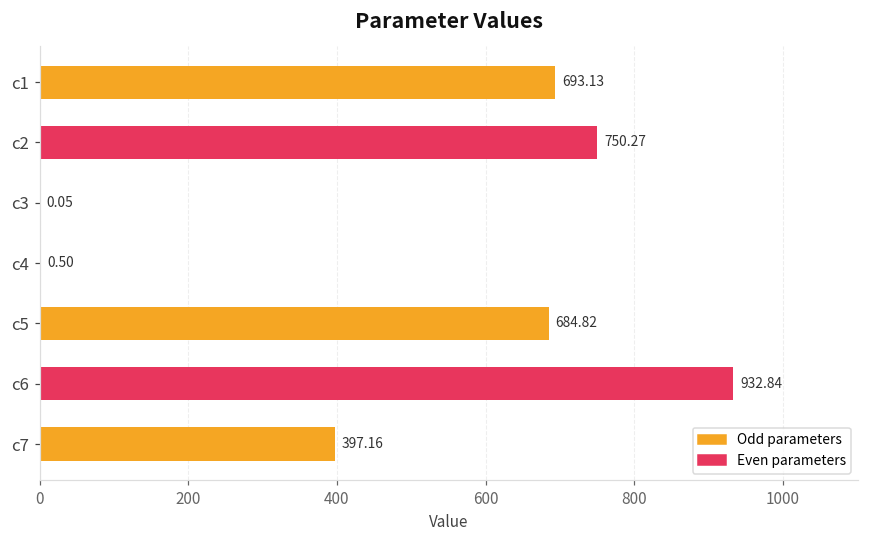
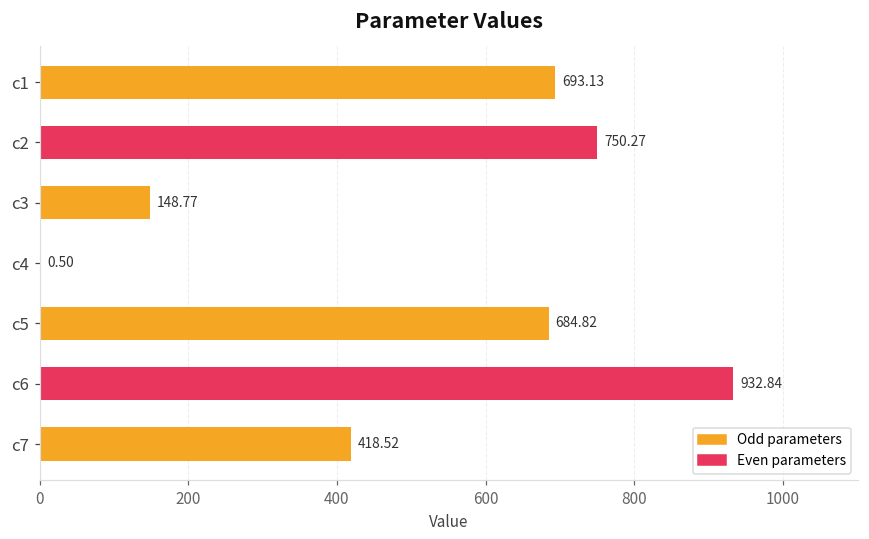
  {
    "c1": 693.13,
    "c2": 750.27,
-   "c3": 0.05,
+   "c3": 148.77,
    "c4": 0.50,
    "c5": 684.82,
    "c6": 932.84,
-   "c7": 397.16
+   "c7": 418.52
  }
